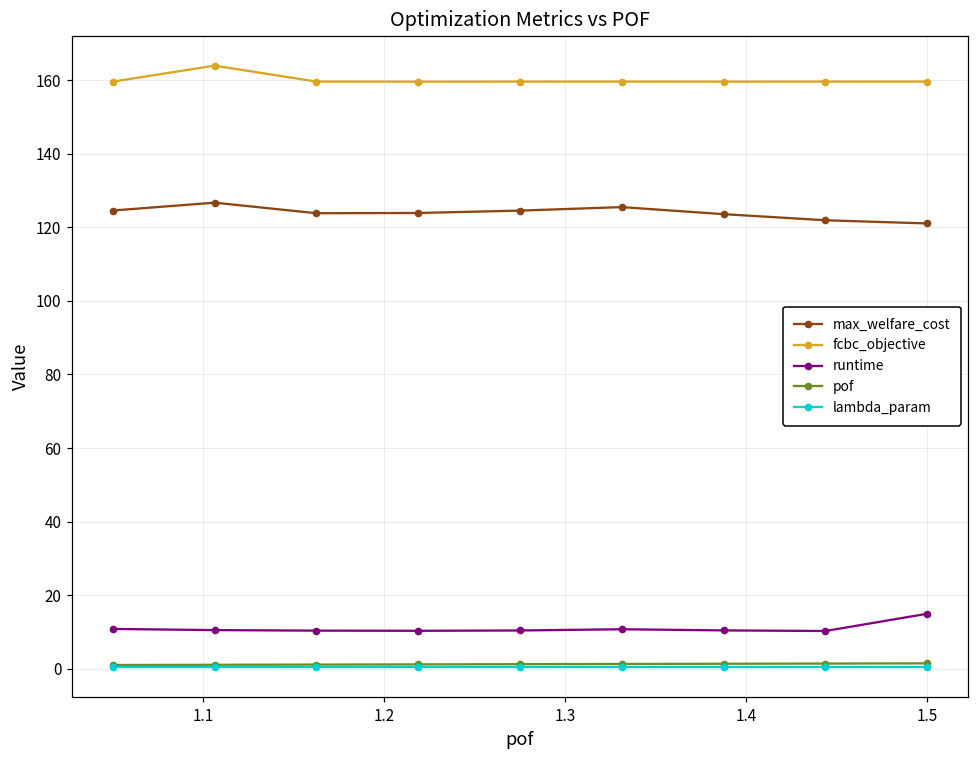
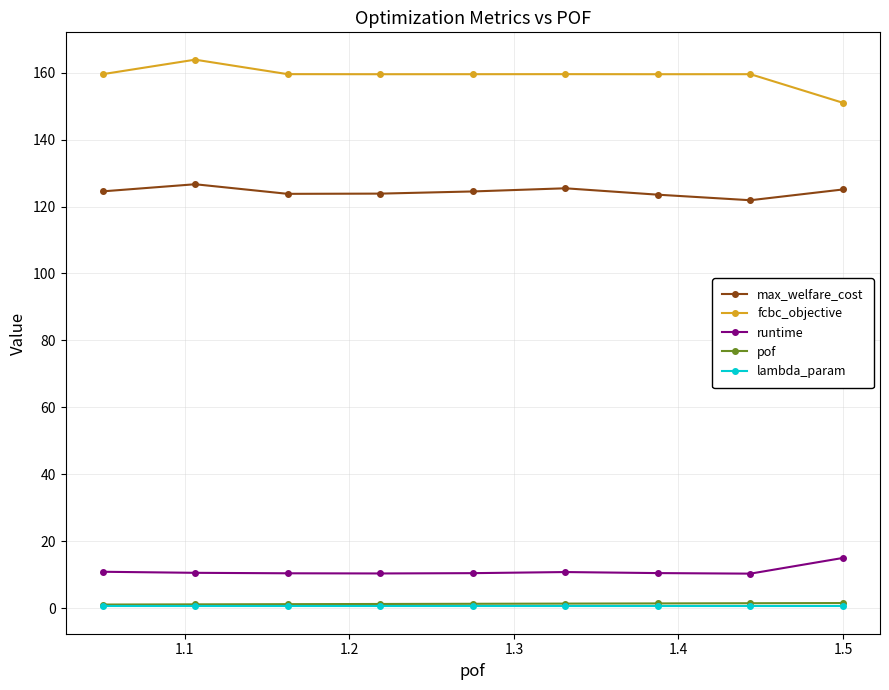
  {
    "max_welfare_cost": {
-     "1.5": 121
+     "1.5": 125
    },
    "fcbc_objective": {
-     "1.5": 160
+     "1.5": 151
    },
    "runtime": {
      "1.5": 15
    },
    "pof": {
      "1.5": 2
    },
    "lambda_param": {
      "1.5": 1
    }
  }
